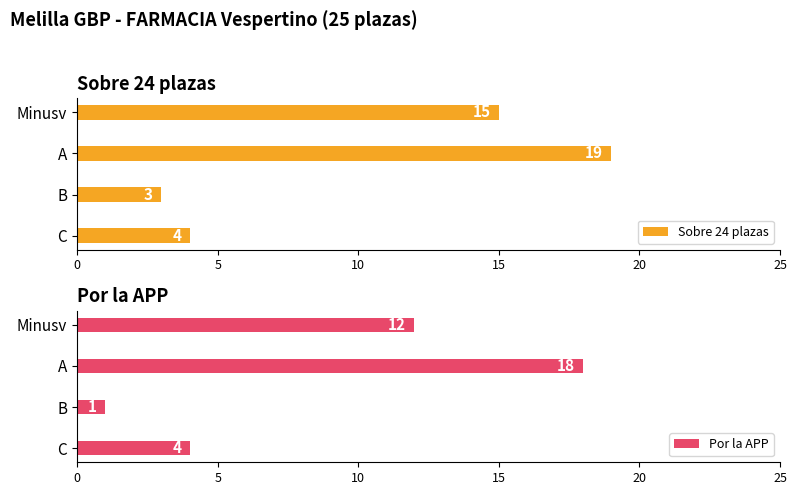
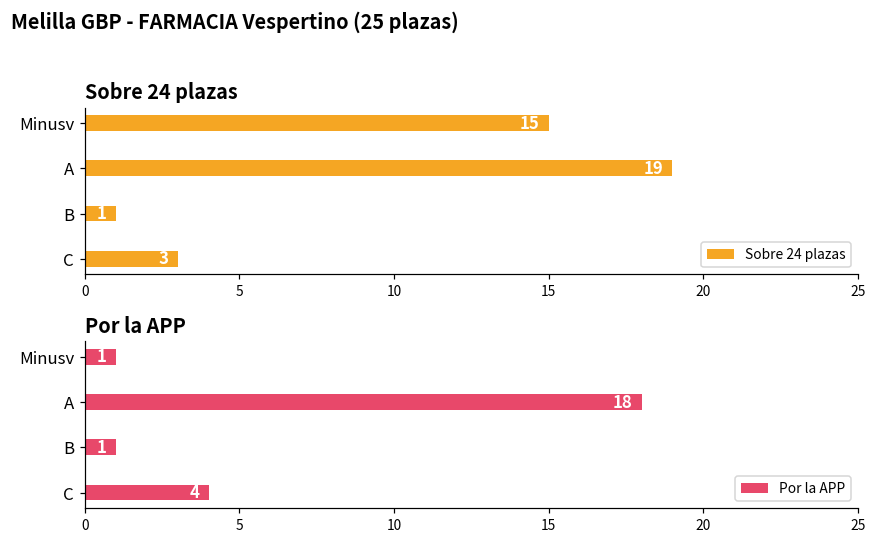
  {
    "Sobre 24 plazas": {
      "Minusv": 15,
      "A": 19,
-     "B": 3,
-     "C": 4
+     "B": 1,
+     "C": 3
    },
    "Por la APP": {
-     "Minusv": 12,
+     "Minusv": 1,
      "A": 18,
      "B": 1,
      "C": 4
    }
  }
